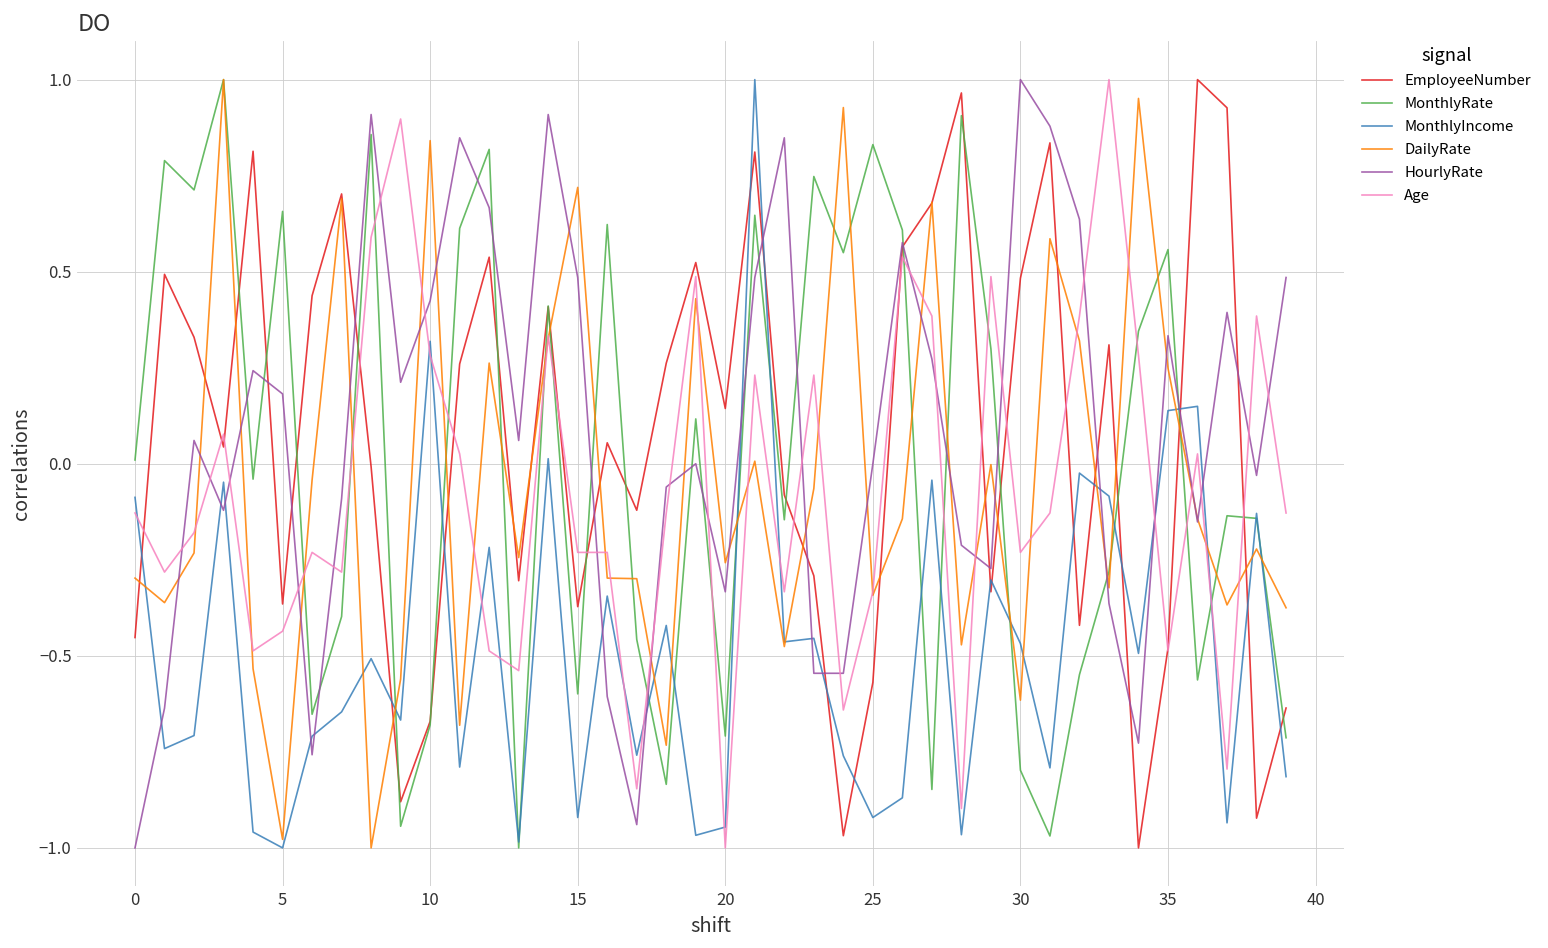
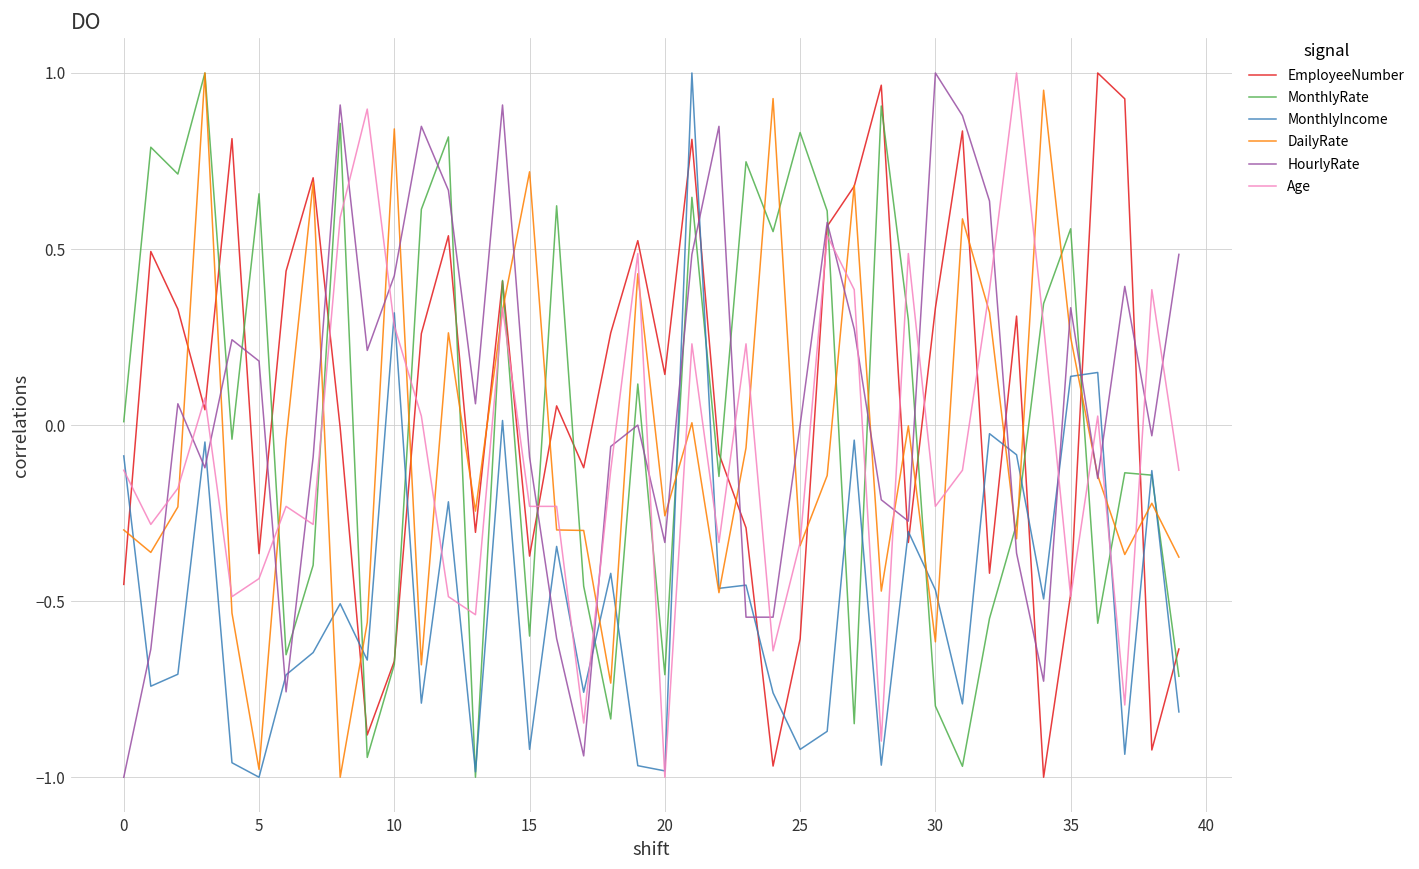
  {
    "EmployeeNumber": {
      "0": -0.45,
      "5": -0.37,
      "10": -0.67,
      "15": -0.37,
      "20": 0.14,
-     "25": -0.57,
-     "30": 0.48
+     "25": -0.61,
+     "30": 0.33
    },
    "MonthlyRate": {
      "0": 0.01,
      "5": 0.66,
      "10": -0.68,
      "15": -0.60,
      "20": -0.71,
      "25": 0.83,
      "30": -0.80,
      "35": 0.56
    },
    "MonthlyIncome": {
      "0": -0.09,
      "5": -1.00,
      "10": 0.32,
      "15": -0.92,
-     "20": -0.95,
+     "20": -0.98,
      "25": -0.92,
      "30": -0.47,
      "35": 0.14
    },
    "DailyRate": {
      "0": -0.30,
      "5": -0.98,
      "10": 0.84,
      "15": 0.72,
      "20": -0.26,
      "25": -0.34,
      "30": -0.62,
      "35": 0.25
    },
    "HourlyRate": {
      "0": -1.00,
      "5": 0.18,
      "10": 0.42,
-     "15": 0.48,
+     "15": -0.09,
      "20": -0.33,
      "25": 0.00,
      "30": 1.00,
      "35": 0.33
    },
    "Age": {
      "0": -0.13,
      "5": -0.44,
      "10": 0.28,
      "15": -0.23,
      "20": -1.00,
      "25": -0.33,
      "30": -0.23
    }
  }
